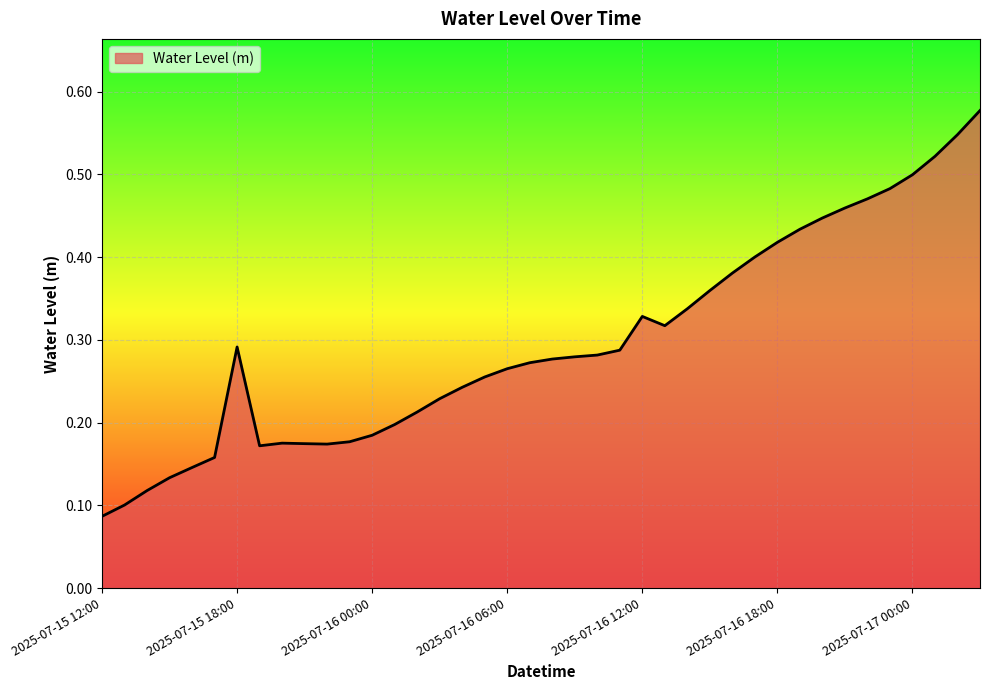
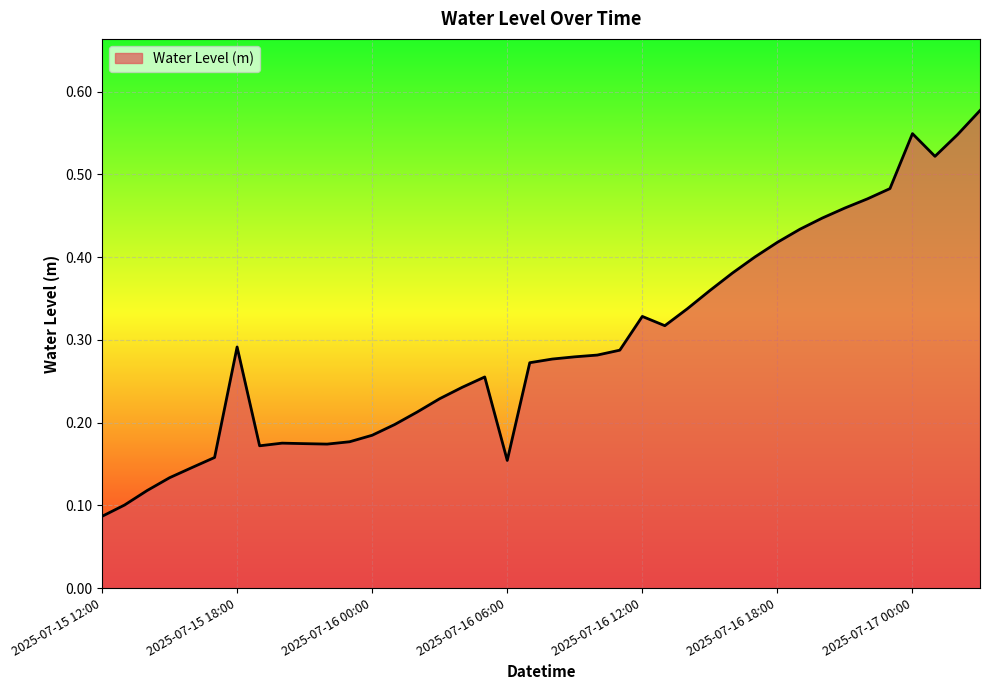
  {
    "2025-07-15 12:00": 0.09,
    "2025-07-15 18:00": 0.29,
    "2025-07-16 00:00": 0.18,
-   "2025-07-16 06:00": 0.27,
+   "2025-07-16 06:00": 0.15,
    "2025-07-16 12:00": 0.33,
    "2025-07-16 18:00": 0.42,
-   "2025-07-17 00:00": 0.50
+   "2025-07-17 00:00": 0.55
  }
